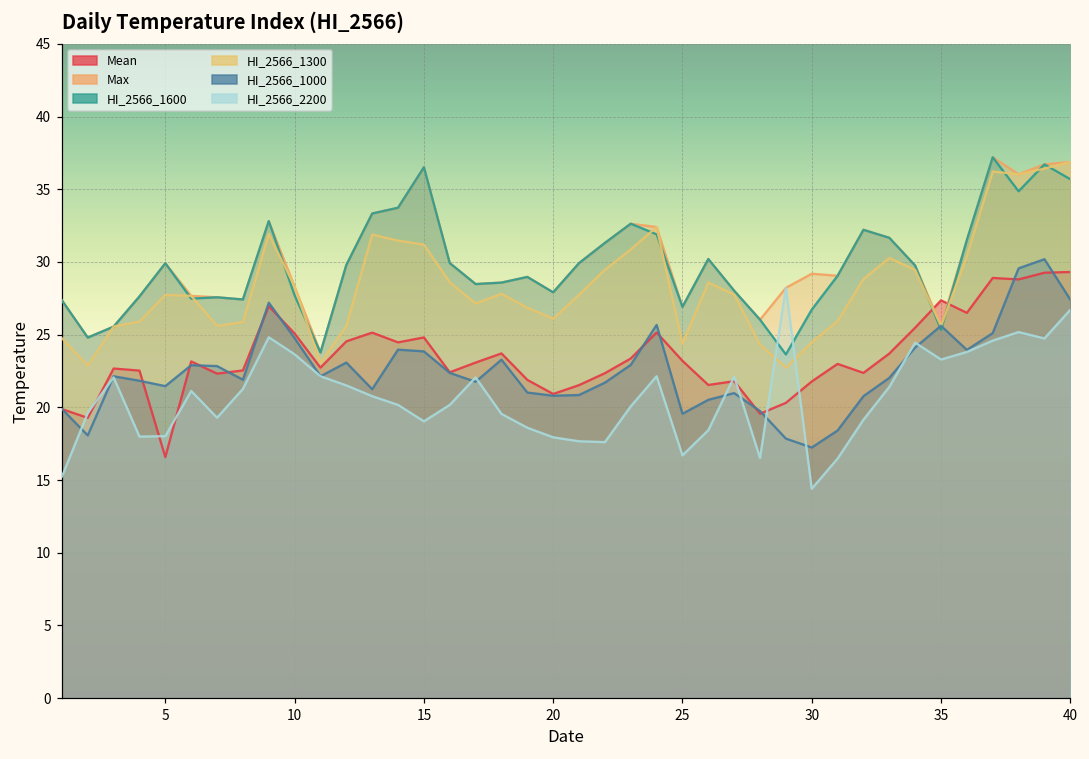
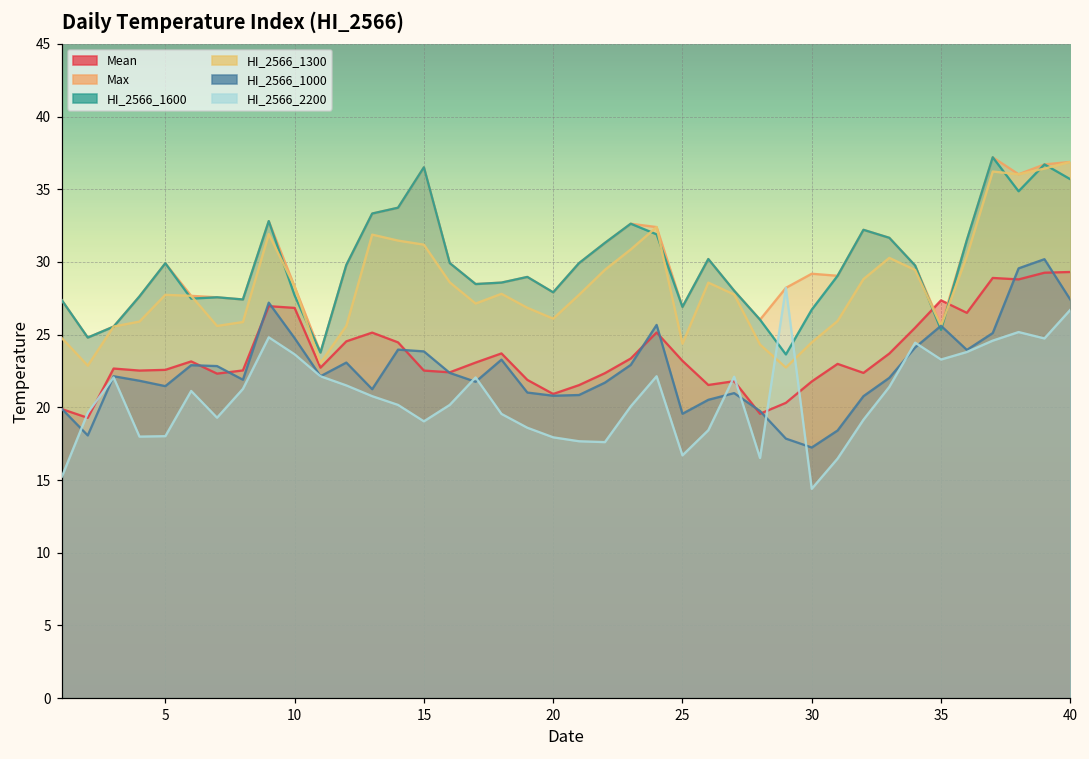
  {
    "Mean": {
-     "5": 16.6,
-     "10": 25.1,
-     "15": 24.8,
+     "5": 22.6,
+     "10": 26.8,
+     "15": 22.5,
      "25": 23.2,
      "30": 21.8,
      "35": 27.4,
      "40": 29.3
    }
  }
